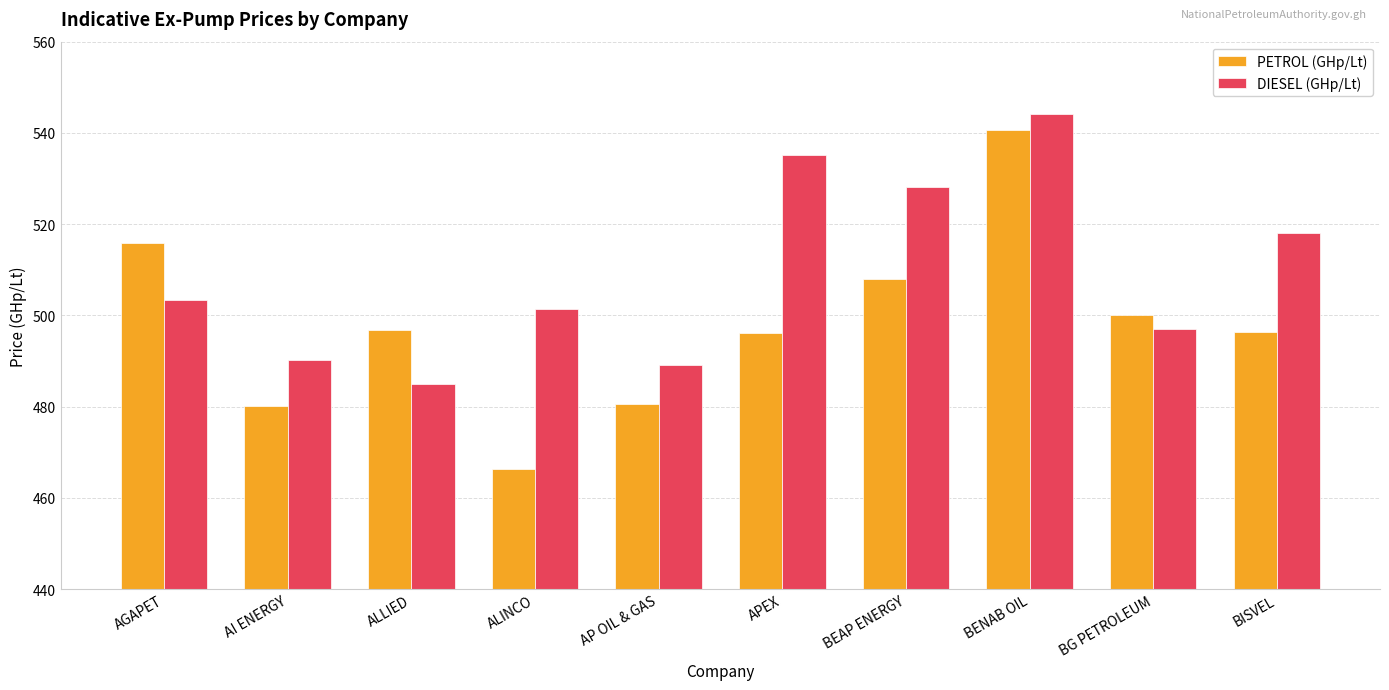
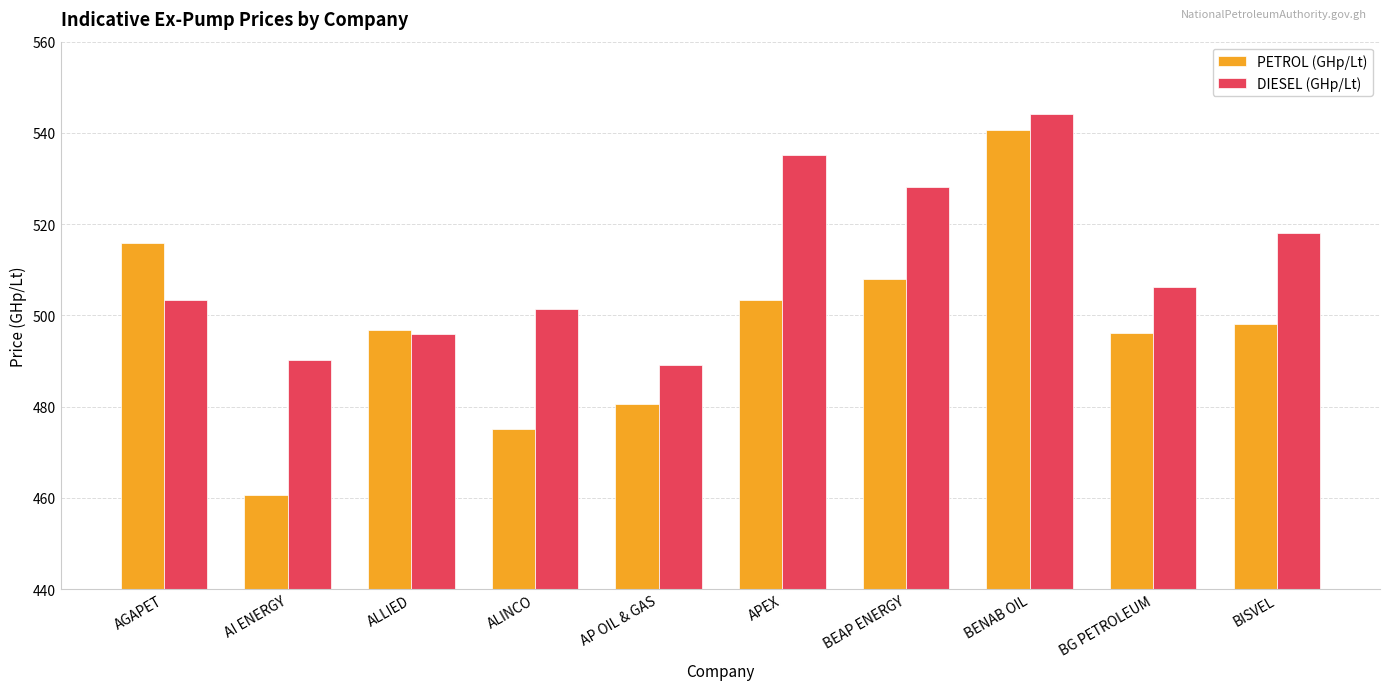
  {
    "PETROL (GHp/Lt)": {
      "AGAPET": 516,
-     "AI ENERGY": 480,
+     "AI ENERGY": 461,
      "ALLIED": 497,
-     "ALINCO": 466,
+     "ALINCO": 475,
      "AP OIL & GAS": 481,
-     "APEX": 496,
+     "APEX": 503,
      "BEAP ENERGY": 508,
      "BENAB OIL": 541,
-     "BG PETROLEUM": 500,
-     "BISVEL": 496
+     "BG PETROLEUM": 496,
+     "BISVEL": 498
    },
    "DIESEL (GHp/Lt)": {
      "AGAPET": 503,
      "AI ENERGY": 490,
-     "ALLIED": 485,
+     "ALLIED": 496,
      "ALINCO": 501,
      "AP OIL & GAS": 489,
      "APEX": 535,
      "BEAP ENERGY": 528,
      "BENAB OIL": 544,
-     "BG PETROLEUM": 497,
+     "BG PETROLEUM": 506,
      "BISVEL": 518
    }
  }
